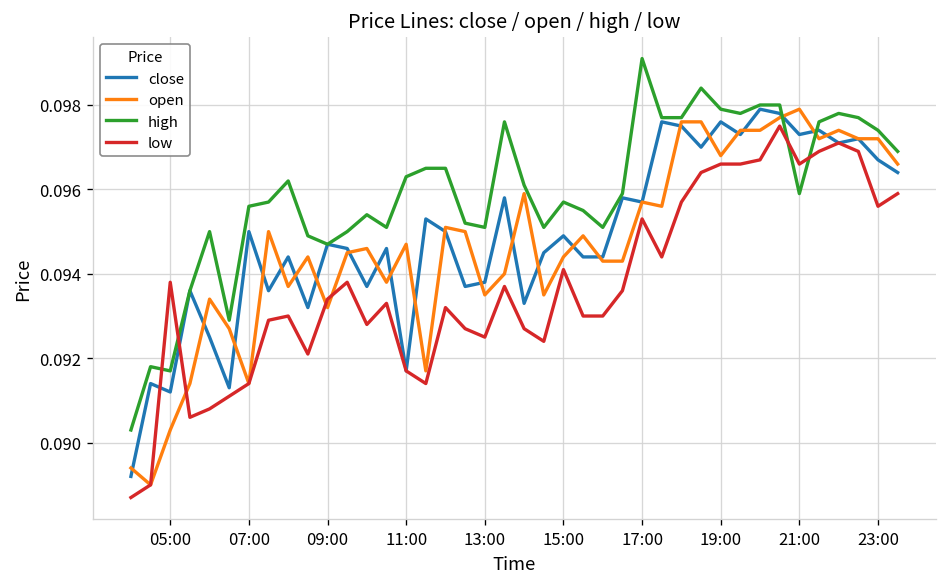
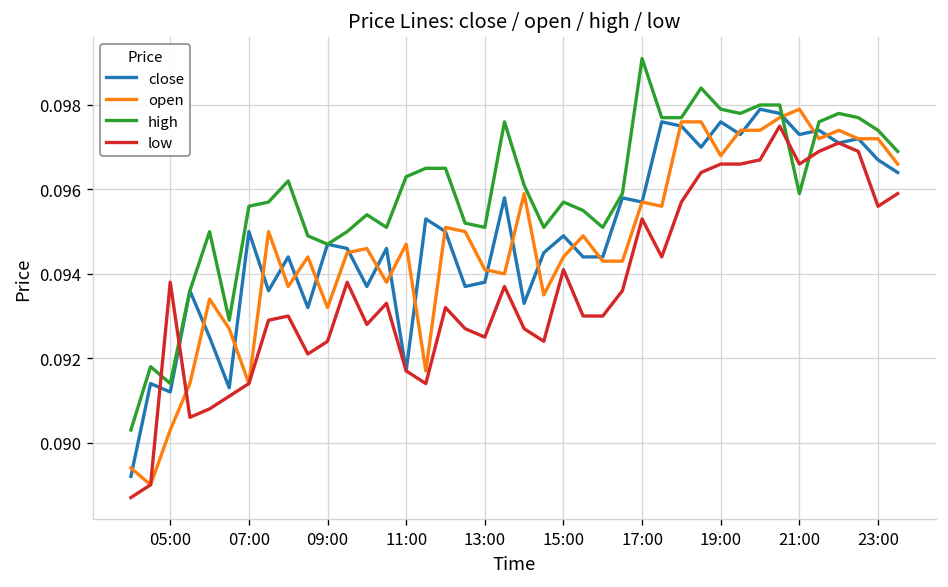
  {
    "close": {
      "05:00": 0.0912,
      "07:00": 0.0950,
      "13:00": 0.0938,
      "15:00": 0.0949,
      "19:00": 0.0976,
      "21:00": 0.0973,
      "23:00": 0.0967
    },
    "open": {
      "05:00": 0.0903,
      "09:00": 0.0932,
      "11:00": 0.0947,
-     "13:00": 0.0935,
+     "13:00": 0.0941,
      "15:00": 0.0944,
      "19:00": 0.0968,
      "21:00": 0.0979,
      "23:00": 0.0972
    },
    "high": {
-     "05:00": 0.0917,
+     "05:00": 0.0914,
      "07:00": 0.0956,
      "11:00": 0.0963,
      "13:00": 0.0951,
      "15:00": 0.0957,
      "17:00": 0.0991,
      "19:00": 0.0979,
      "21:00": 0.0959,
      "23:00": 0.0974
    },
    "low": {
      "05:00": 0.0938,
-     "09:00": 0.0934,
+     "09:00": 0.0924,
      "13:00": 0.0925,
      "15:00": 0.0941,
      "17:00": 0.0953,
      "19:00": 0.0966,
      "21:00": 0.0966,
      "23:00": 0.0956
    }
  }
